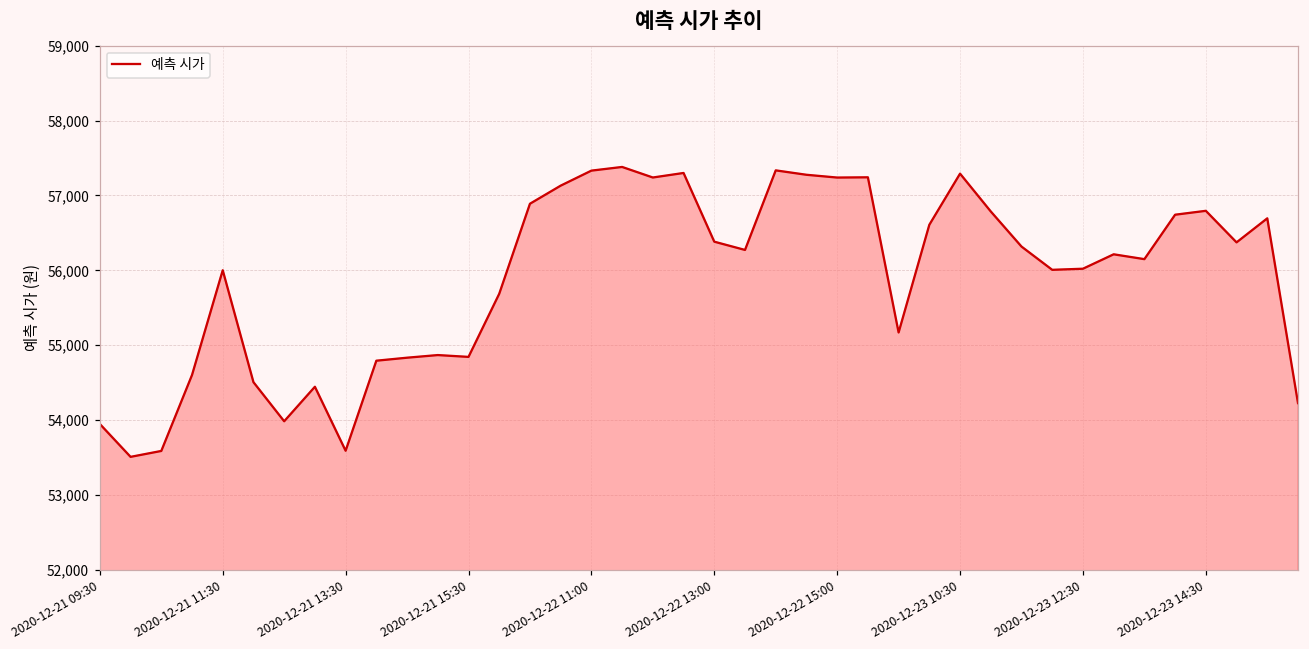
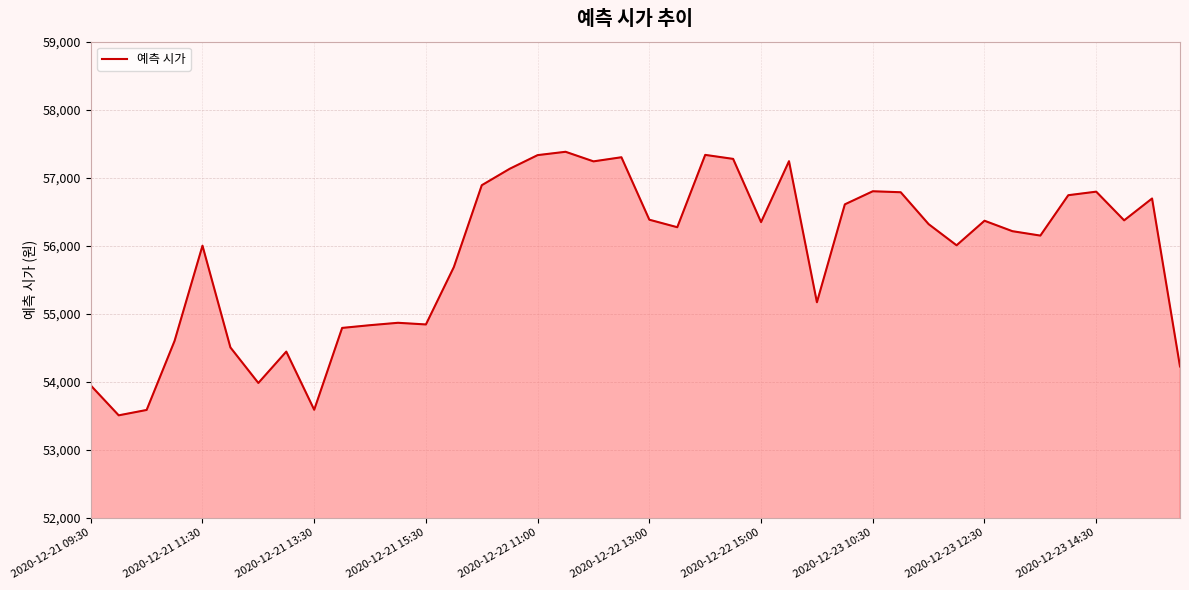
  {
    "2020-12-21 09:30": "53,900",
    "2020-12-21 11:30": "56,000",
    "2020-12-21 13:30": "53,600",
    "2020-12-21 15:30": "54,800",
    "2020-12-22 11:00": "57,300",
    "2020-12-22 13:00": "56,400",
-   "2020-12-22 15:00": "57,200",
-   "2020-12-23 10:30": "57,300",
-   "2020-12-23 12:30": "56,000",
+   "2020-12-22 15:00": "56,300",
+   "2020-12-23 10:30": "56,800",
+   "2020-12-23 12:30": "56,400",
    "2020-12-23 14:30": "56,800"
  }
